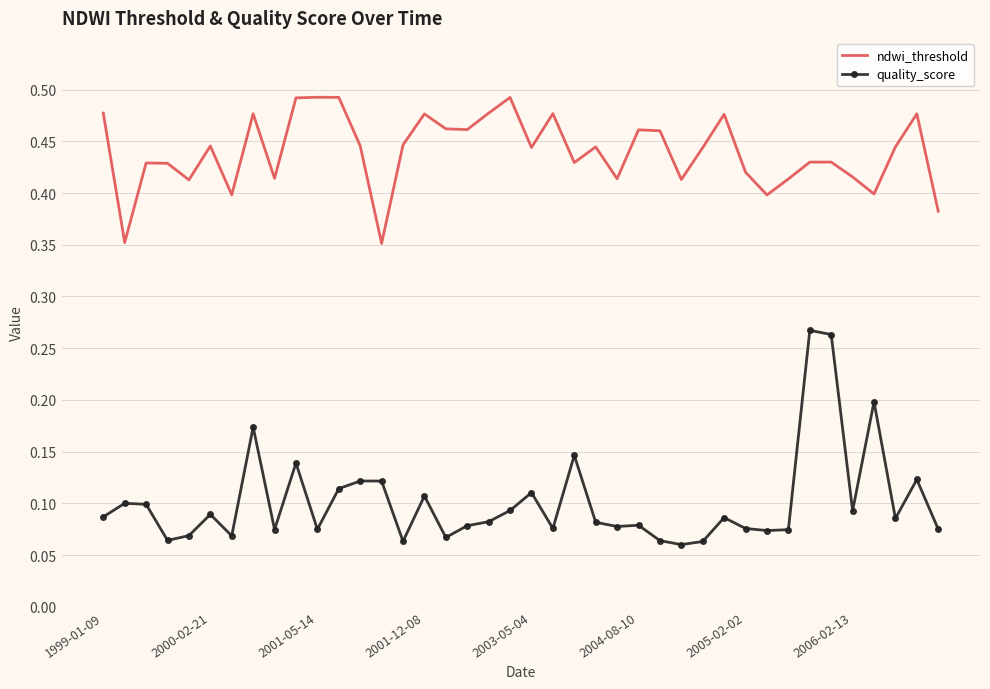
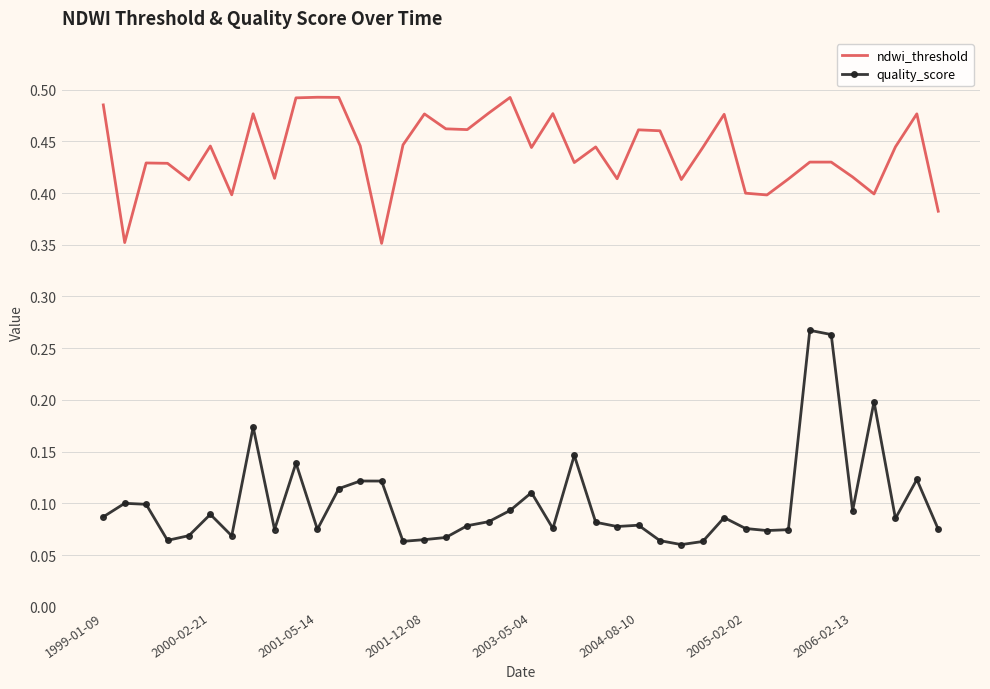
  {
    "ndwi_threshold": {
-     "1999-01-09": 0.477,
+     "1999-01-09": 0.485,
      "2000-02-21": 0.445,
      "2001-05-14": 0.493,
      "2001-12-08": 0.476,
      "2003-05-04": 0.444,
      "2004-08-10": 0.461,
-     "2005-02-02": 0.420,
+     "2005-02-02": 0.400,
      "2006-02-13": 0.416
    },
    "quality_score": {
      "1999-01-09": 0.087,
      "2000-02-21": 0.089,
      "2001-05-14": 0.075,
-     "2001-12-08": 0.107,
+     "2001-12-08": 0.065,
      "2003-05-04": 0.110,
      "2004-08-10": 0.079,
      "2005-02-02": 0.076,
      "2006-02-13": 0.093
    }
  }
